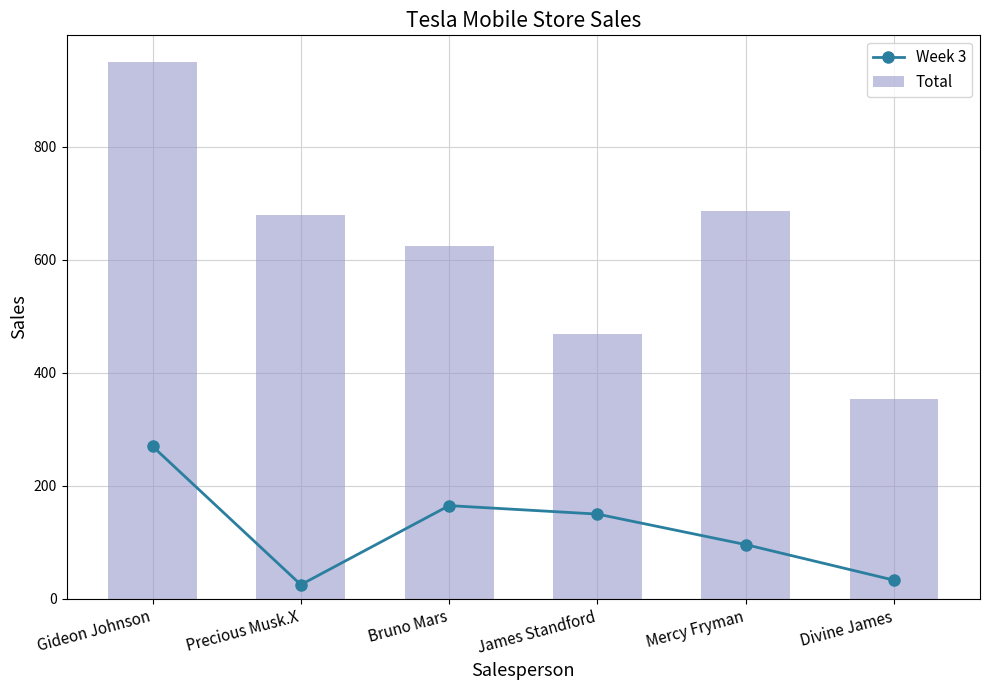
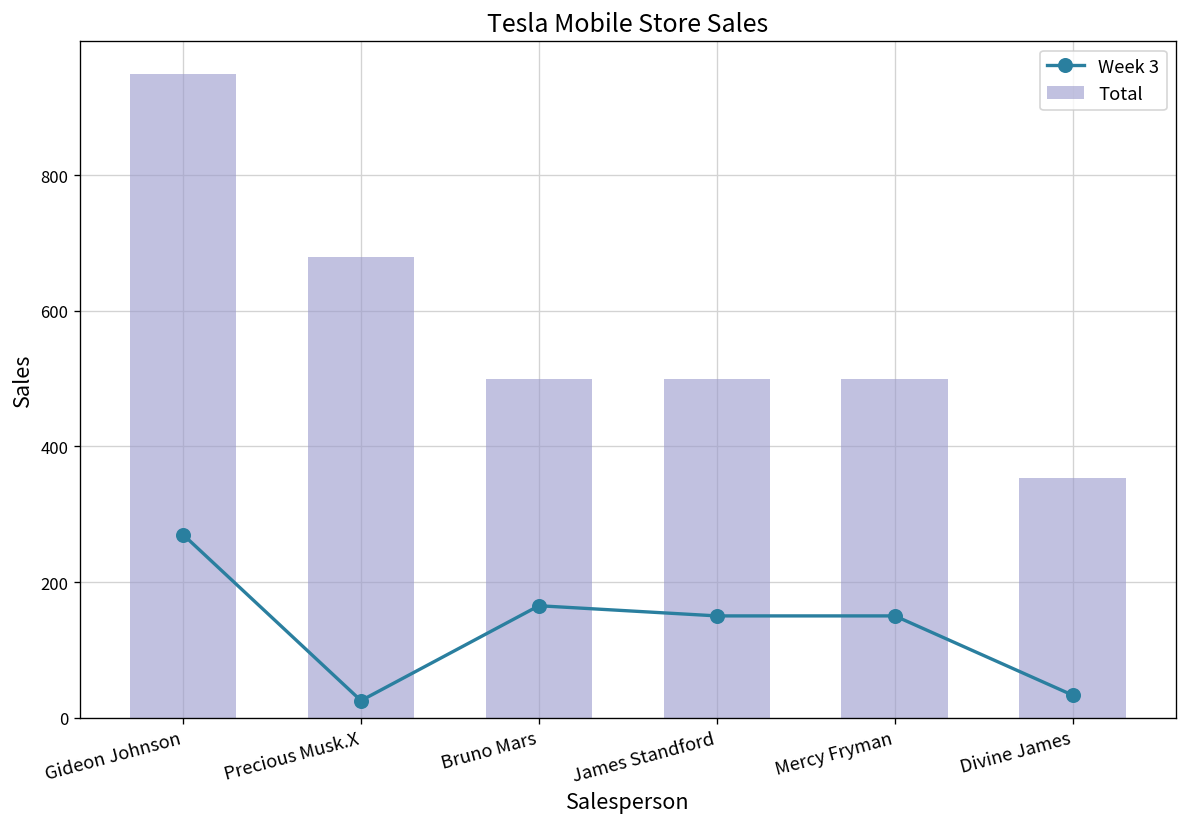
  {
    "Week 3": {
      "Gideon Johnson": 270,
      "Precious Musk.X": 30,
      "Bruno Mars": 170,
      "James Standford": 150,
-     "Mercy Fryman": 100,
+     "Mercy Fryman": 150,
      "Divine James": 30
    },
    "Total": {
      "Gideon Johnson": 950,
      "Precious Musk.X": 680,
-     "Bruno Mars": 620,
-     "James Standford": 470,
-     "Mercy Fryman": 690,
+     "Bruno Mars": 500,
+     "James Standford": 500,
+     "Mercy Fryman": 500,
      "Divine James": 350
    }
  }
